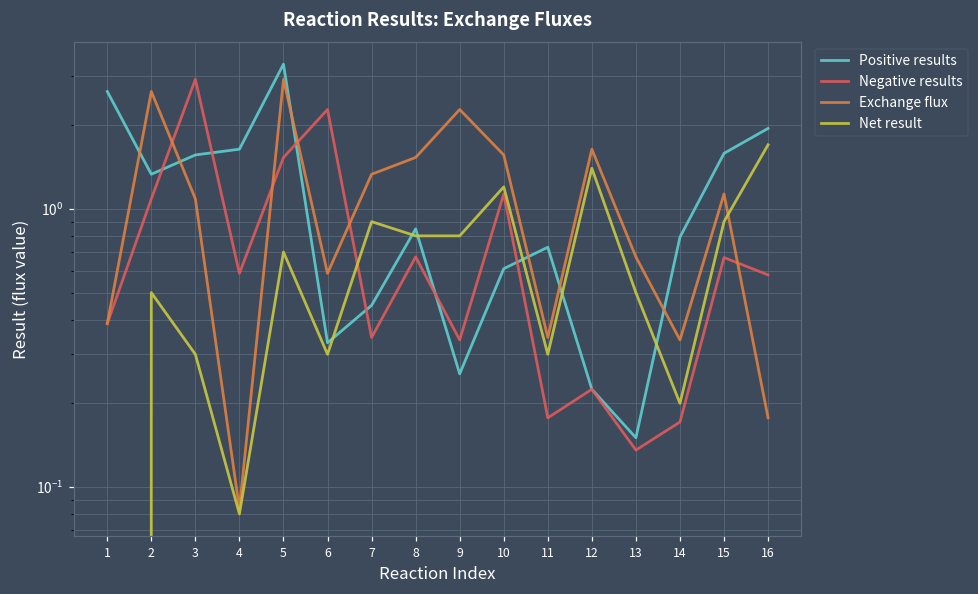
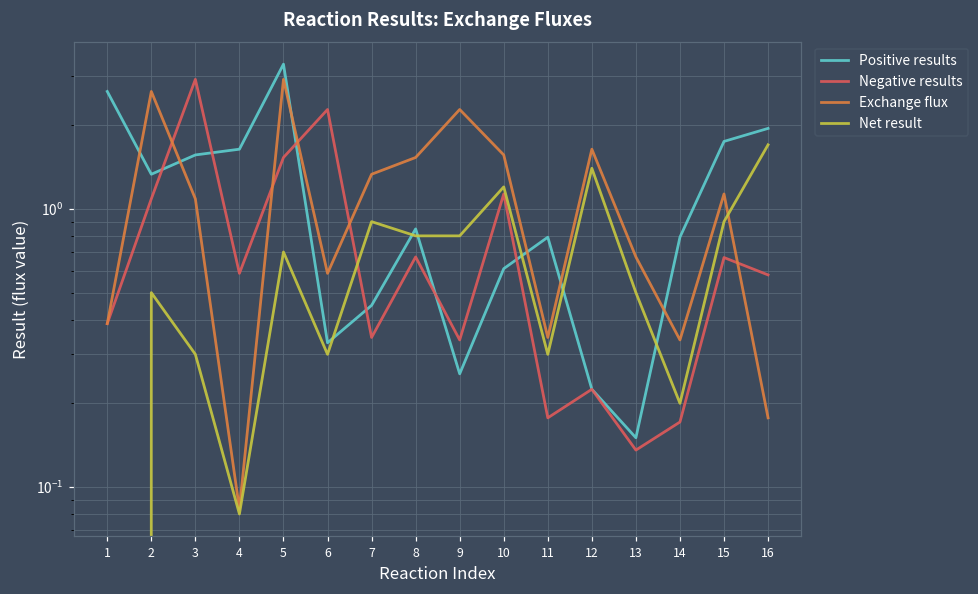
  {
    "Positive results": {
      "1": 2.6,
      "2": 1.3,
      "3": 1.6,
      "4": 1.6,
      "5": 3.3,
      "6": 0.33,
      "7": 0.45,
      "8": 0.85,
      "9": 0.26,
      "10": 0.61,
-     "11": 0.73,
+     "11": 0.79,
      "13": 0.15,
      "14": 0.79,
-     "15": 1.6,
+     "15": 1.7,
      "16": 1.9
    },
    "Net result": {
      "2": 0.50,
      "3": 0.30,
      "4": 0.08,
      "5": 0.70,
      "6": 0.30,
      "7": 0.90,
      "8": 0.80,
      "9": 0.80,
      "10": 1.2,
      "11": 0.30,
      "12": 1.4,
      "13": 0.50,
      "14": 0.20,
      "15": 0.90,
      "16": 1.7
    }
  }
